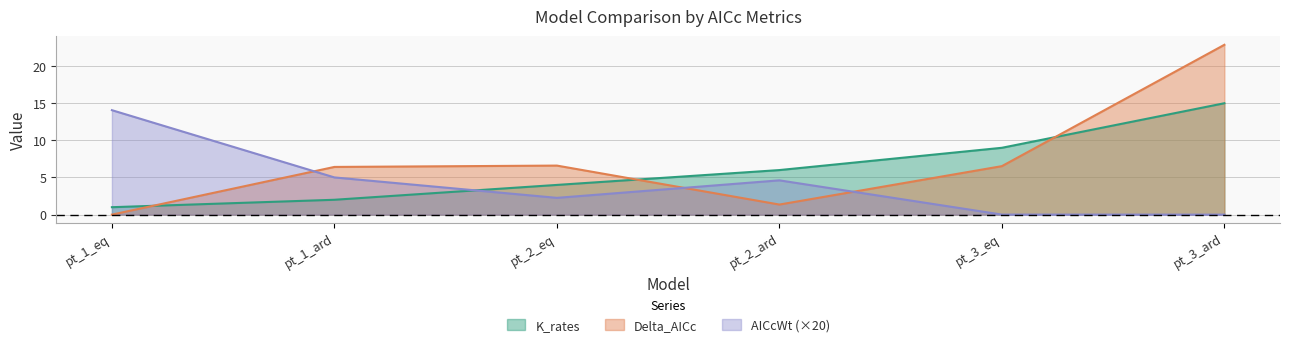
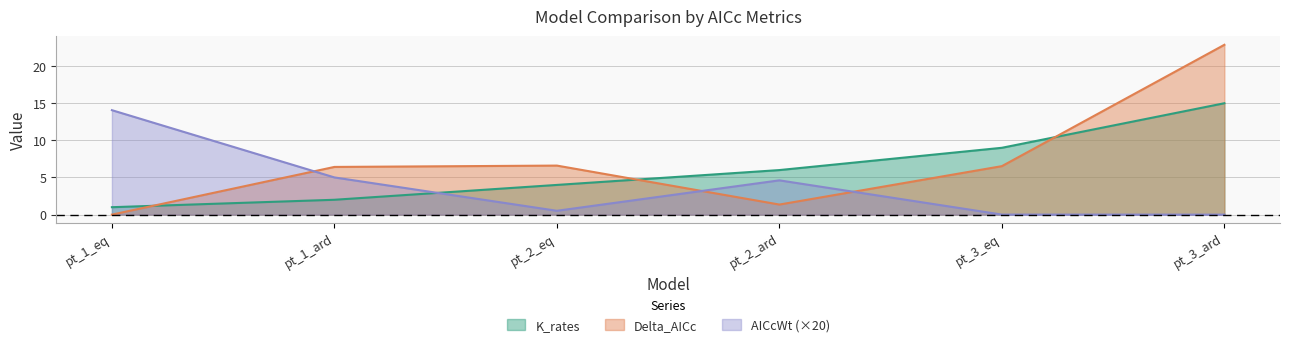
  {
    "K_rates": {
      "pt_1_eq": 1,
      "pt_1_ard": 2,
      "pt_2_eq": 4,
      "pt_2_ard": 6,
      "pt_3_eq": 9,
      "pt_3_ard": 15
    },
    "Delta_AICc": {
      "pt_1_eq": 0,
      "pt_1_ard": 6,
      "pt_2_eq": 7,
      "pt_2_ard": 1,
      "pt_3_eq": 7,
      "pt_3_ard": 23
    },
    "AICcWt (×20)": {
      "pt_1_eq": 14,
      "pt_1_ard": 5,
-     "pt_2_eq": 2,
+     "pt_2_eq": 1,
      "pt_2_ard": 5,
      "pt_3_eq": 0,
      "pt_3_ard": 0
    }
  }
